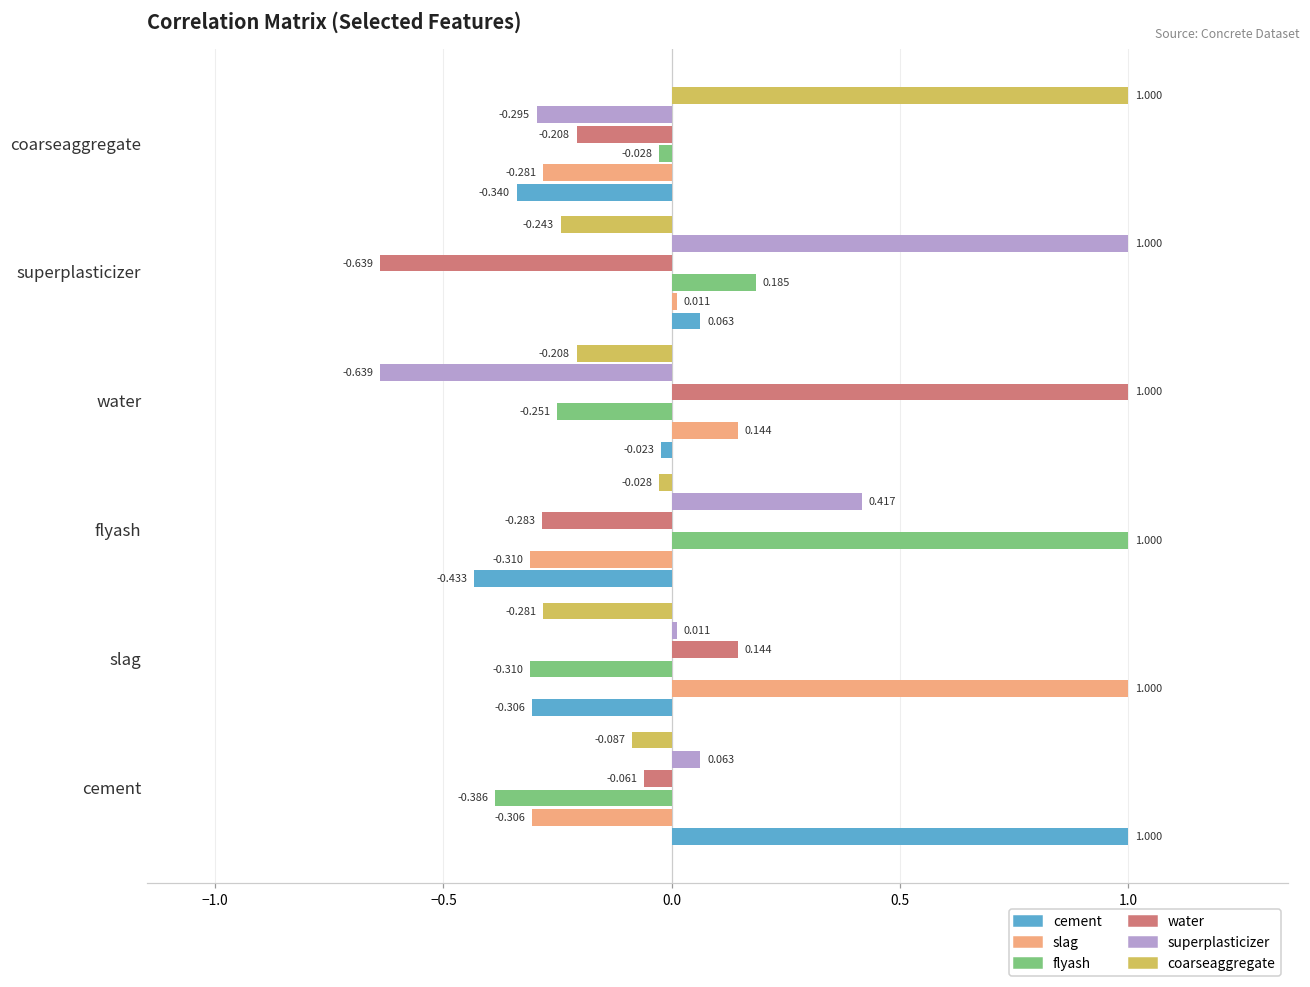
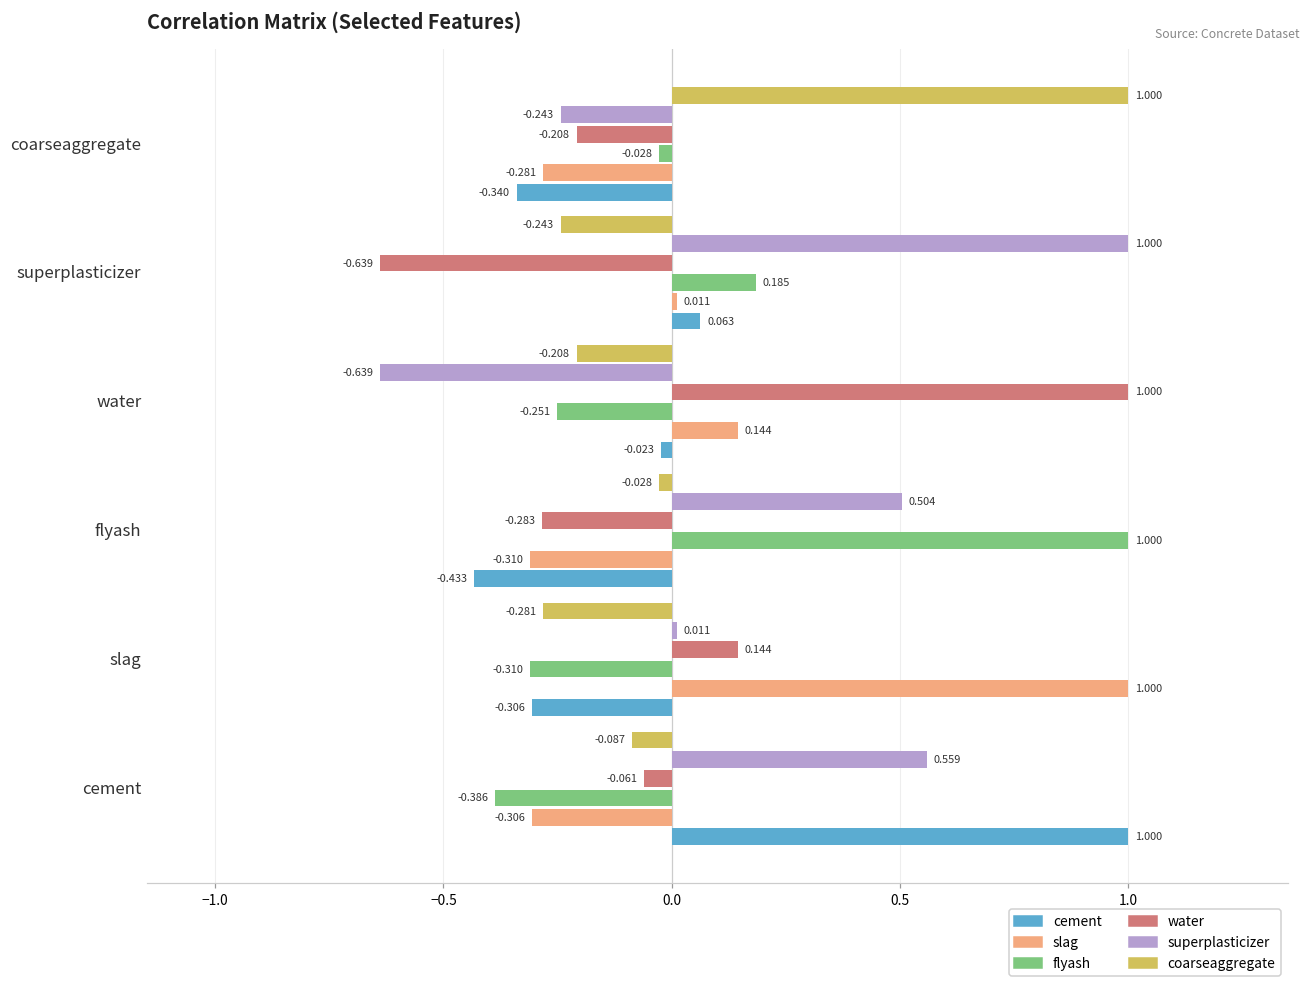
  {
    "cement": {
      "coarseaggregate": -0.340,
      "superplasticizer": 0.063,
      "water": -0.023,
      "flyash": -0.433,
      "slag": -0.306,
      "cement": 1.000
    },
    "flyash": {
      "coarseaggregate": -0.028,
      "superplasticizer": 0.185,
      "water": -0.251,
      "flyash": 1.000,
      "slag": -0.310,
      "cement": -0.386
    },
    "superplasticizer": {
-     "coarseaggregate": -0.295,
+     "coarseaggregate": -0.243,
      "superplasticizer": 1.000,
      "water": -0.639,
-     "flyash": 0.417,
+     "flyash": 0.504,
      "slag": 0.011,
-     "cement": 0.063
+     "cement": 0.559
    }
  }
